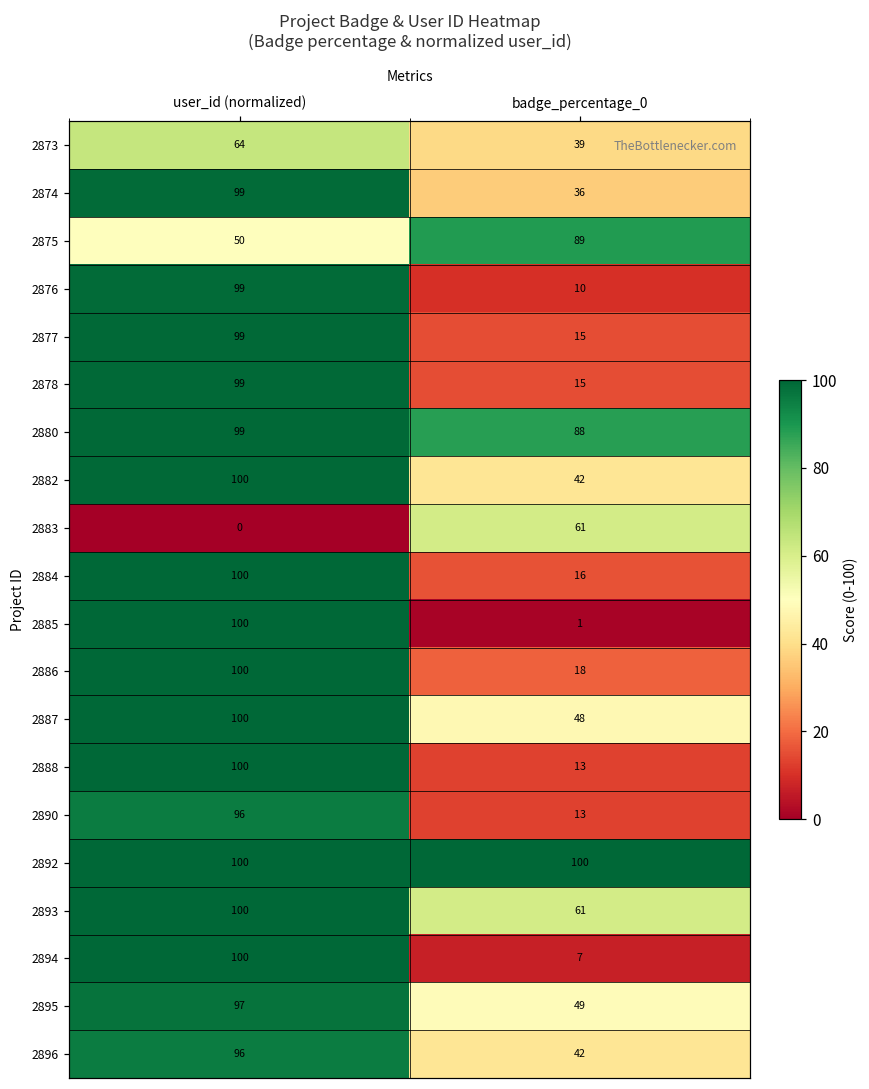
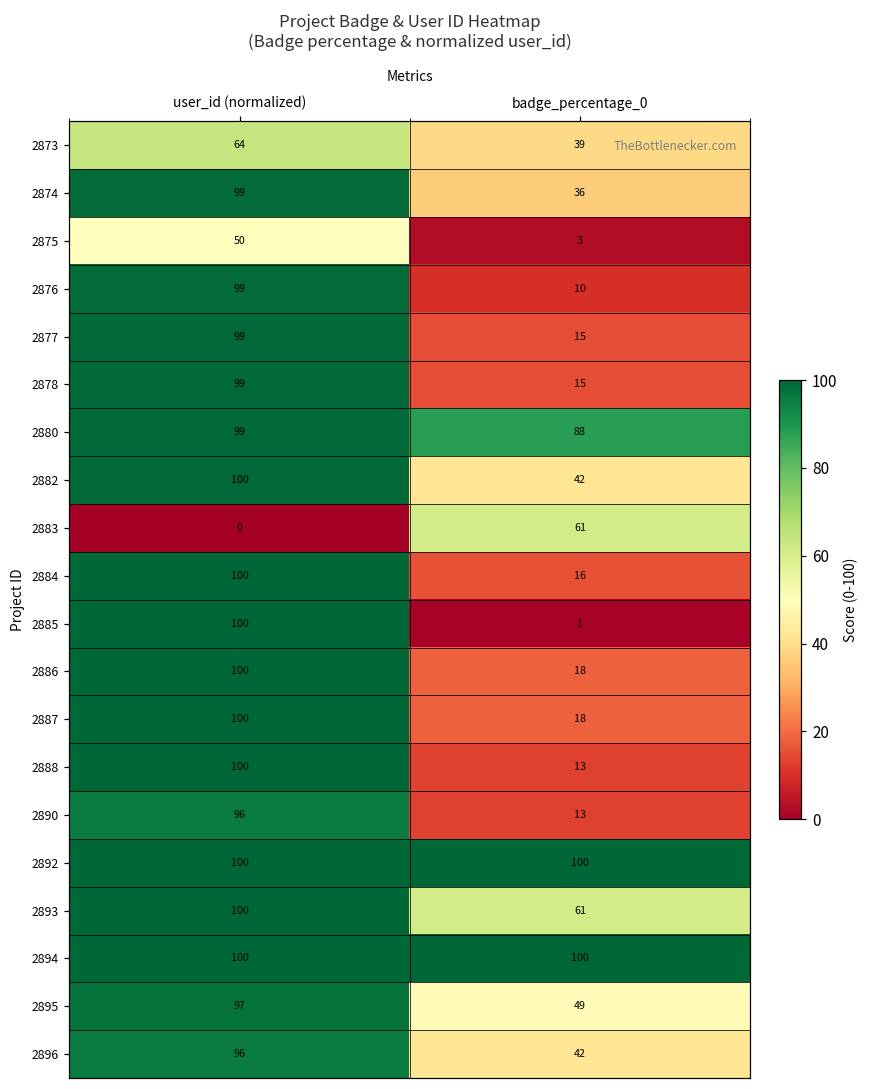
  {
    "2873": {
      "user_id (normalized)": 64
    },
    "2874": {
      "user_id (normalized)": 99,
      "badge_percentage_0": 36
    },
    "2875": {
      "user_id (normalized)": 50,
-     "badge_percentage_0": 89
+     "badge_percentage_0": 3
    },
    "2876": {
      "user_id (normalized)": 99,
      "badge_percentage_0": 10
    },
    "2877": {
      "user_id (normalized)": 99,
      "badge_percentage_0": 15
    },
    "2878": {
      "user_id (normalized)": 99,
      "badge_percentage_0": 15
    },
    "2880": {
      "user_id (normalized)": 99,
      "badge_percentage_0": 88
    },
    "2882": {
      "user_id (normalized)": 100,
      "badge_percentage_0": 42
    },
    "2883": {
      "user_id (normalized)": 0,
      "badge_percentage_0": 61
    },
    "2884": {
      "user_id (normalized)": 100,
      "badge_percentage_0": 16
    },
    "2885": {
      "user_id (normalized)": 100,
      "badge_percentage_0": 1
    },
    "2886": {
      "user_id (normalized)": 100,
      "badge_percentage_0": 18
    },
    "2887": {
      "user_id (normalized)": 100,
-     "badge_percentage_0": 48
+     "badge_percentage_0": 18
    },
    "2888": {
      "user_id (normalized)": 100,
      "badge_percentage_0": 13
    },
    "2890": {
      "user_id (normalized)": 96,
      "badge_percentage_0": 13
    },
    "2892": {
      "user_id (normalized)": 100,
      "badge_percentage_0": 100
    },
    "2893": {
      "user_id (normalized)": 100,
      "badge_percentage_0": 61
    },
    "2894": {
      "user_id (normalized)": 100,
-     "badge_percentage_0": 7
+     "badge_percentage_0": 100
    },
    "2895": {
      "user_id (normalized)": 97,
      "badge_percentage_0": 49
    },
    "2896": {
      "user_id (normalized)": 96,
      "badge_percentage_0": 42
    }
  }
